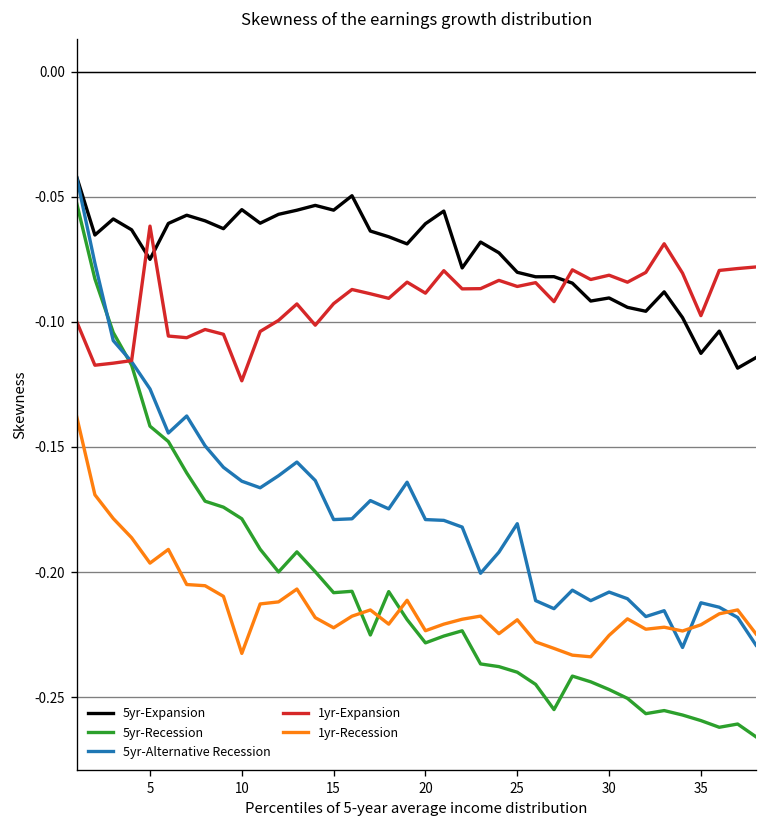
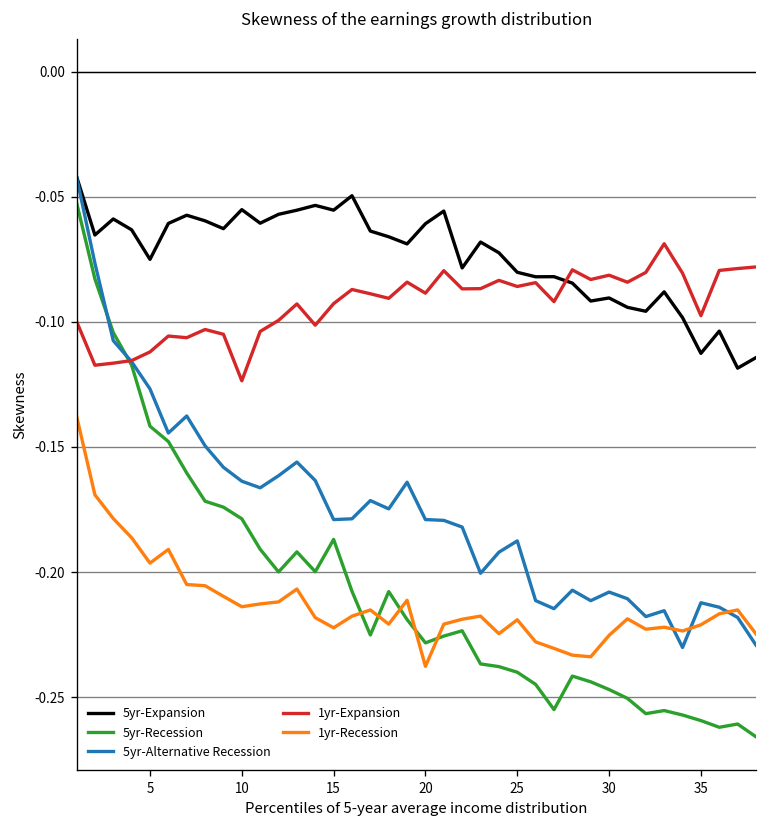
  {
    "5yr-Expansion": {
      "5": -0.075,
      "10": -0.055,
      "15": -0.055,
      "20": -0.061,
      "25": -0.080,
      "30": -0.090,
      "35": -0.113
    },
    "5yr-Recession": {
      "5": -0.142,
      "10": -0.179,
-     "15": -0.208,
+     "15": -0.187,
      "20": -0.228,
      "25": -0.240,
      "30": -0.247,
      "35": -0.259
    },
    "5yr-Alternative Recession": {
      "5": -0.127,
      "10": -0.164,
      "15": -0.179,
      "20": -0.179,
-     "25": -0.181,
+     "25": -0.188,
      "30": -0.208,
      "35": -0.212
    },
    "1yr-Expansion": {
-     "5": -0.062,
+     "5": -0.112,
      "10": -0.124,
      "15": -0.093,
      "20": -0.089,
      "25": -0.086,
      "30": -0.081,
      "35": -0.097
    },
    "1yr-Recession": {
      "5": -0.196,
-     "10": -0.233,
+     "10": -0.214,
      "15": -0.222,
-     "20": -0.223,
+     "20": -0.238,
      "25": -0.219,
      "30": -0.225,
      "35": -0.221
    }
  }
